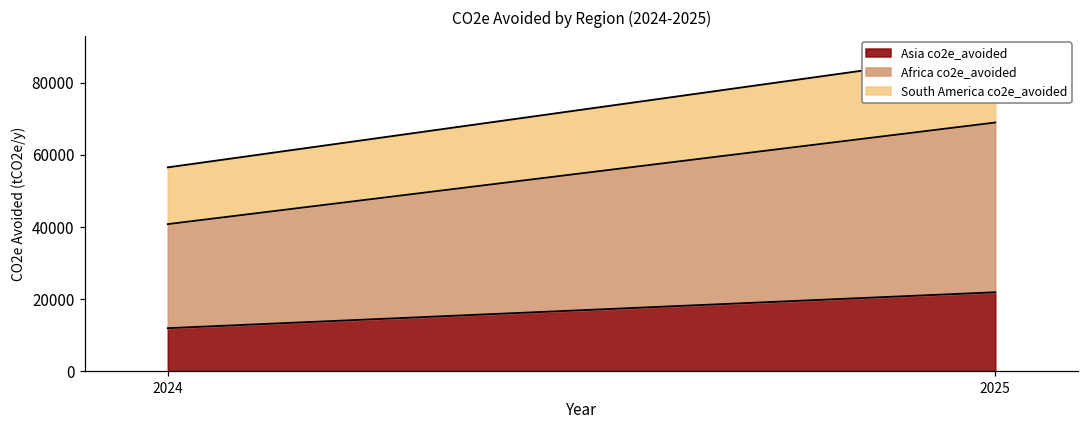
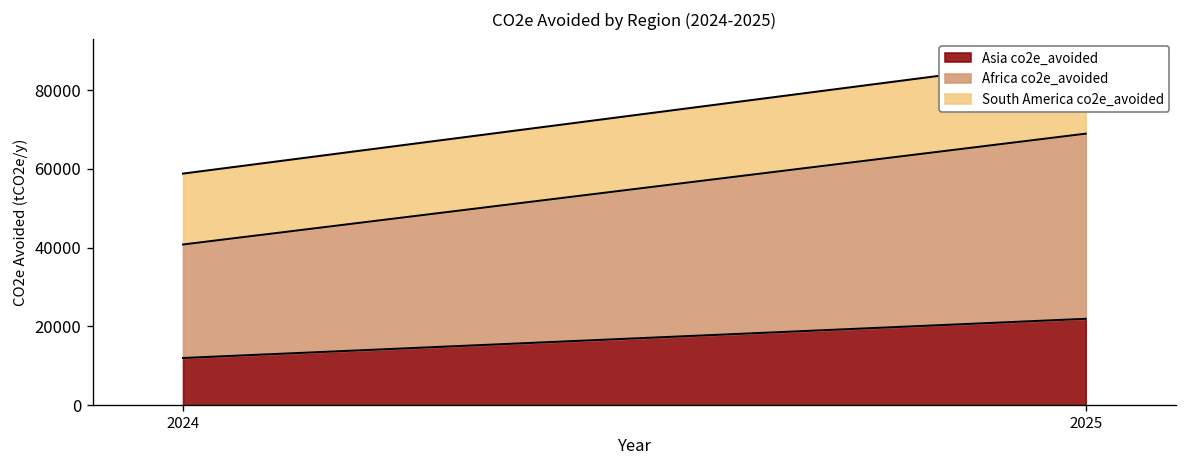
  {
    "Asia co2e_avoided": {
      "2024": 12000,
      "2025": 22000
    },
    "Africa co2e_avoided": {
      "2024": 29000,
      "2025": 47000
    },
    "South America co2e_avoided": {
-     "2024": 16000
+     "2024": 18000
    }
  }
